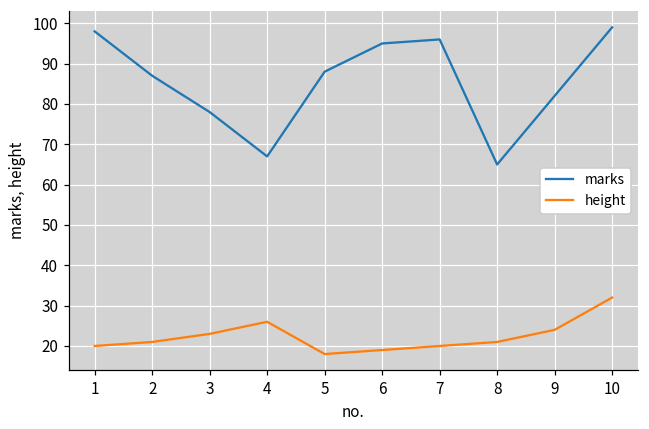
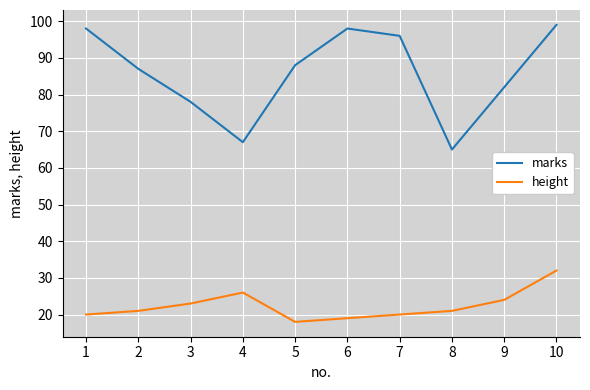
  {
    "marks": {
      "1": 98,
      "2": 87,
      "3": 78,
      "4": 67,
      "5": 88,
-     "6": 95,
+     "6": 98,
      "7": 96,
      "8": 65,
      "9": 82,
      "10": 99
    },
    "height": {
      "1": 20,
      "2": 21,
      "3": 23,
      "4": 26,
      "5": 18,
      "6": 19,
      "7": 20,
      "8": 21,
      "9": 24,
      "10": 32
    }
  }
